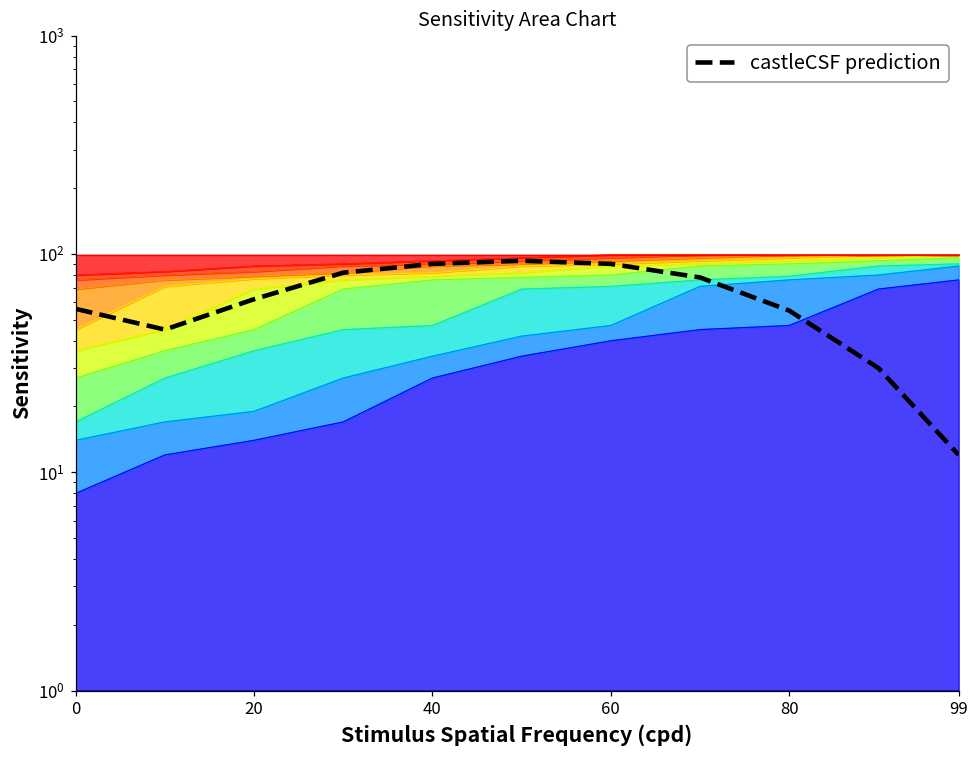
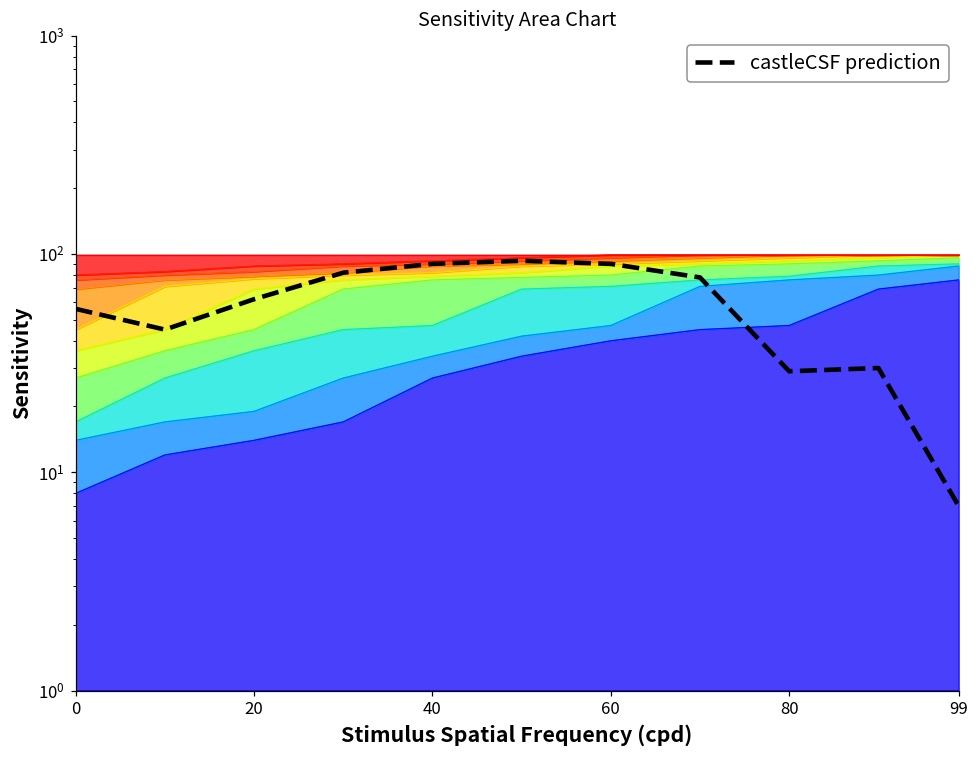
  {
    "castleCSF prediction": {
      "0": 56,
      "20": 62,
-     "80": 55,
-     "99": 12
+     "80": 29,
+     "99": 7
    }
  }
